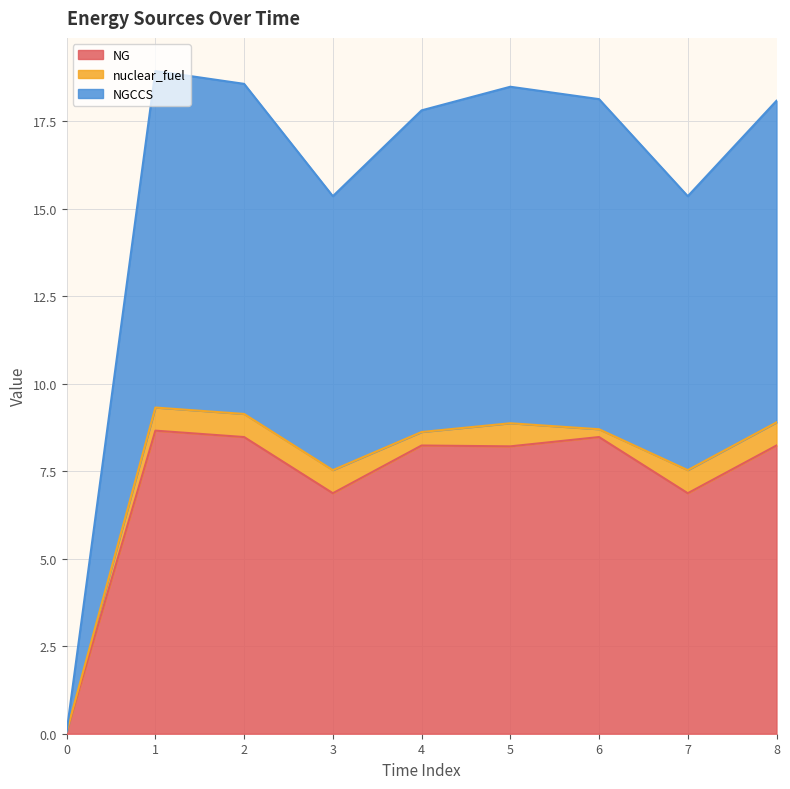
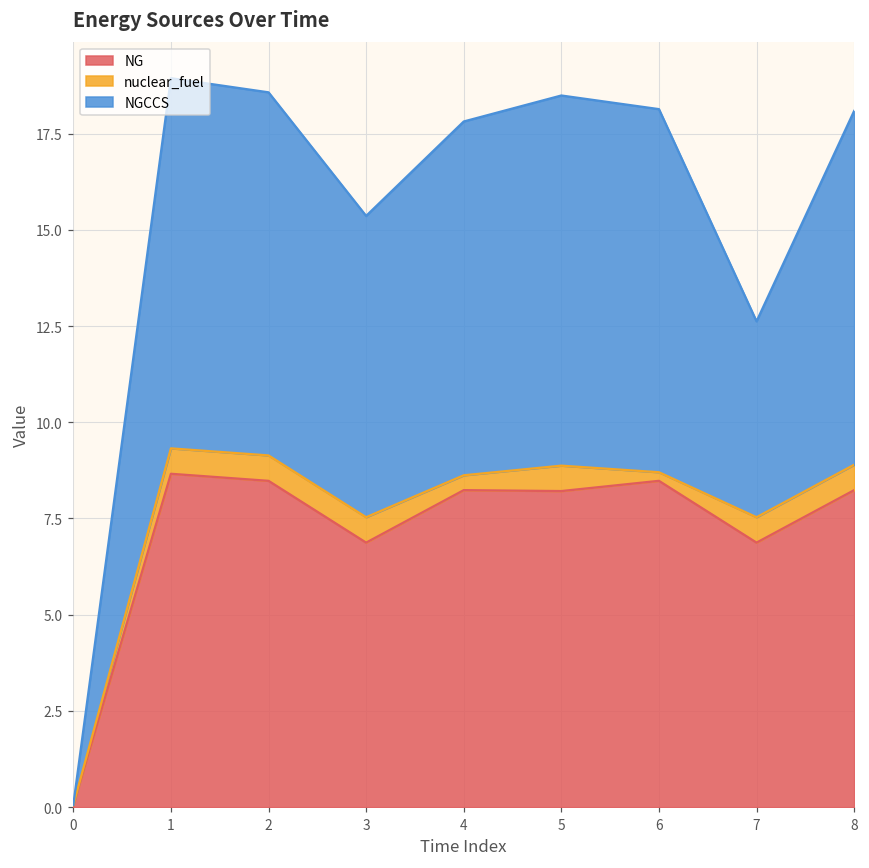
  {
    "NG": {
      "1": 8.7,
      "2": 8.5,
      "3": 6.9,
      "4": 8.2,
      "5": 8.2,
      "6": 8.5,
      "7": 6.9,
      "8": 8.2
    },
    "nuclear_fuel": {
      "1": 0.7,
      "2": 0.7,
      "3": 0.7,
      "4": 0.4,
      "5": 0.7,
      "6": 0.2,
      "7": 0.7,
      "8": 0.7
    },
    "NGCCS": {
      "2": 9.4,
      "3": 7.8,
      "4": 9.2,
      "5": 9.6,
      "6": 9.4,
-     "7": 7.8,
+     "7": 5.1,
      "8": 9.2
    }
  }
